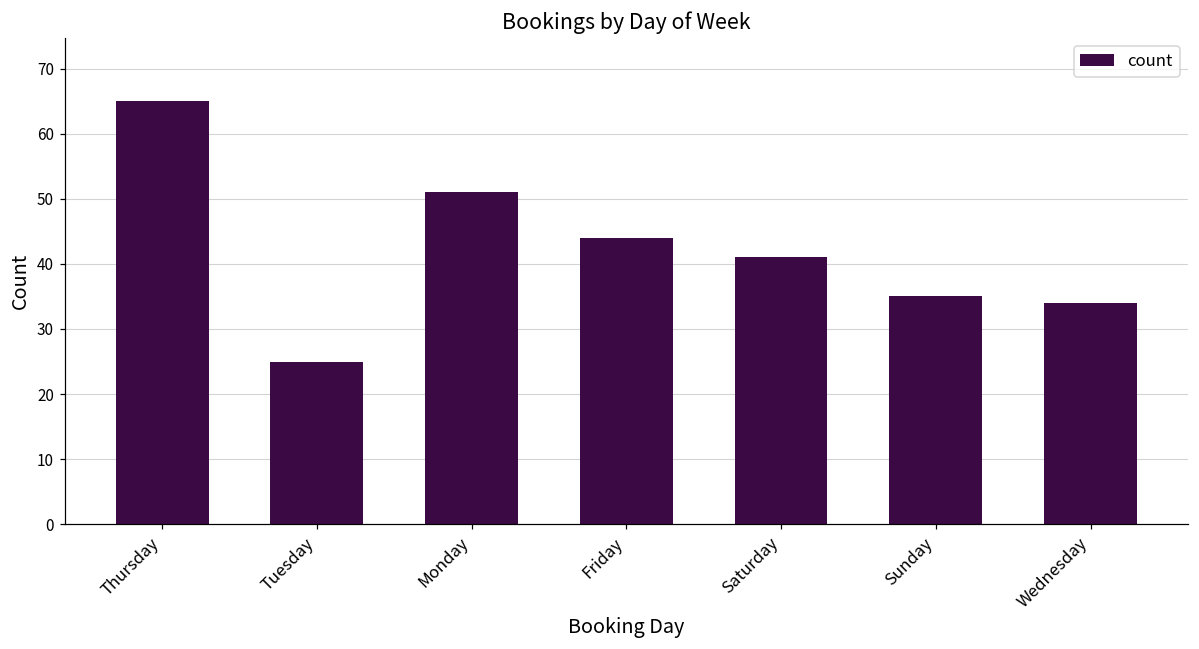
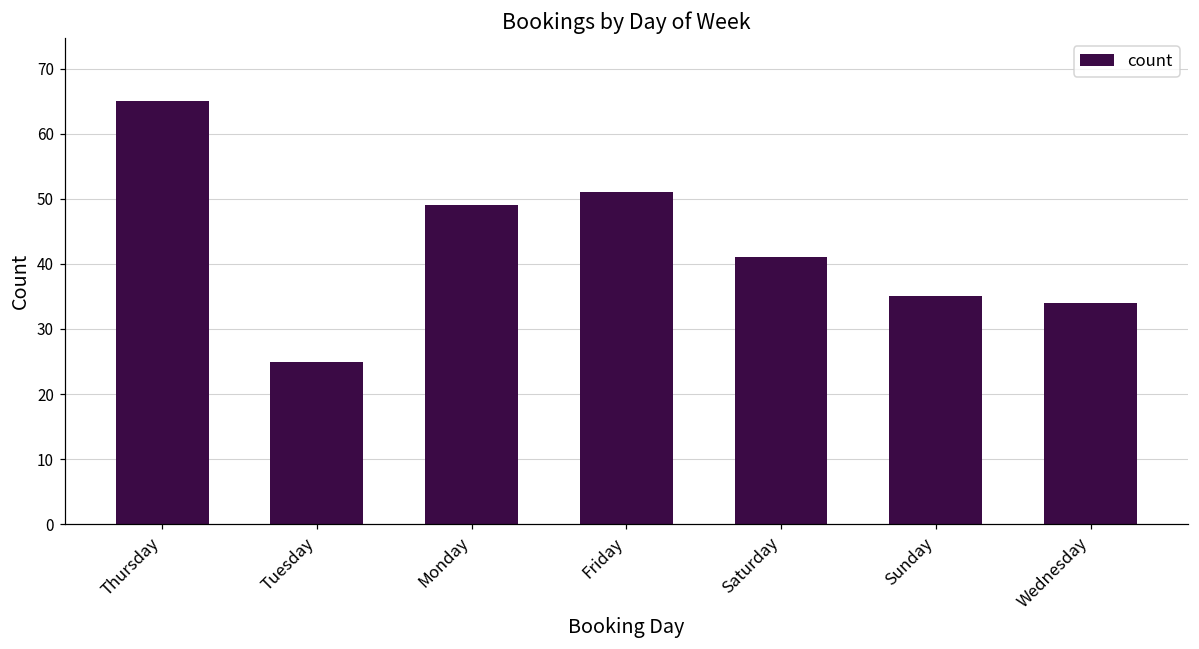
  {
    "Thursday": 65,
    "Tuesday": 25,
-   "Monday": 51,
-   "Friday": 44,
+   "Monday": 49,
+   "Friday": 51,
    "Saturday": 41,
    "Sunday": 35,
    "Wednesday": 34
  }
